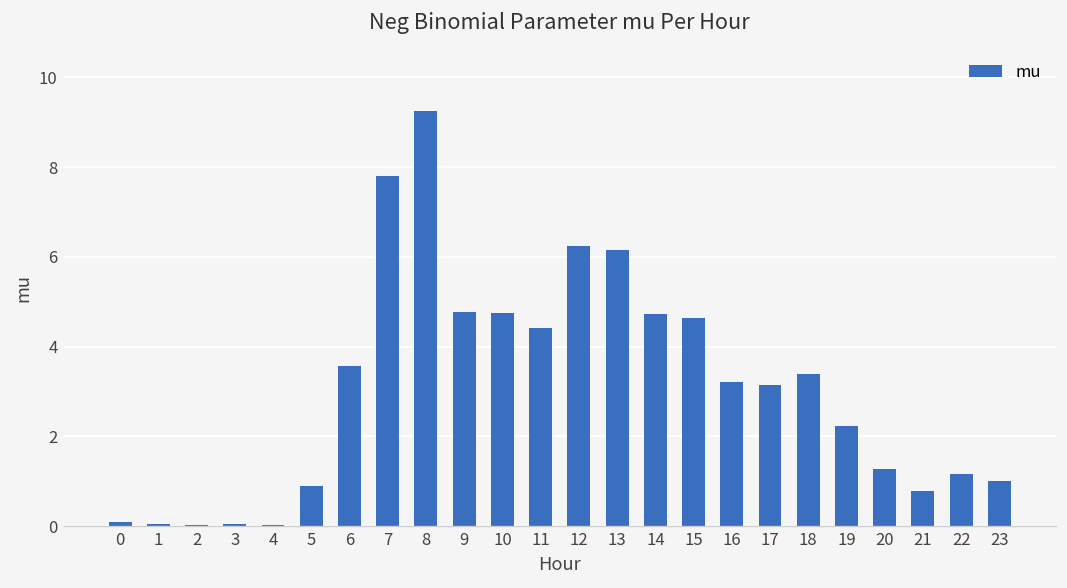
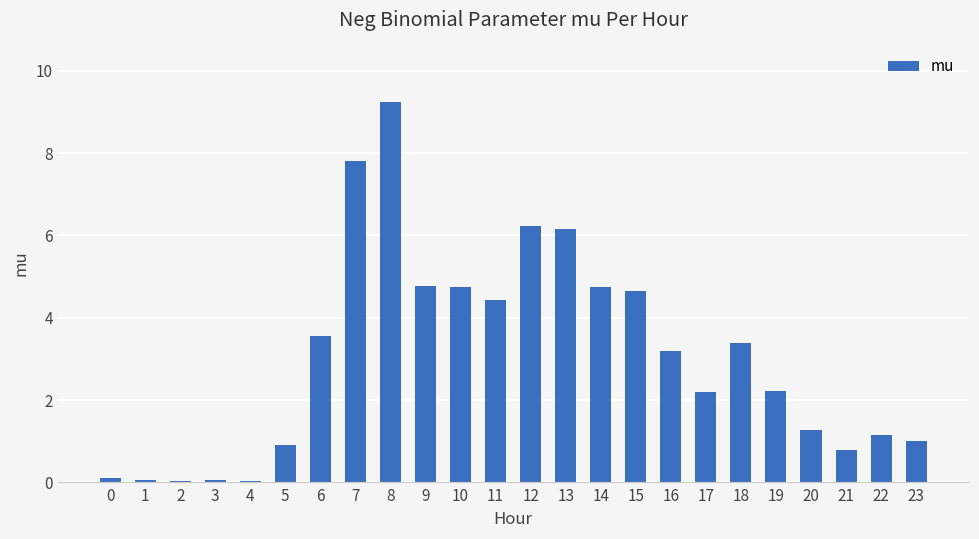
  {
    "0": 0.1,
    "5": 0.9,
    "6": 3.6,
    "7": 7.8,
    "8": 9.2,
    "9": 4.8,
    "10": 4.7,
    "11": 4.4,
    "12": 6.2,
    "13": 6.2,
    "14": 4.7,
    "15": 4.6,
    "16": 3.2,
-   "17": 3.2,
+   "17": 2.2,
    "18": 3.4,
    "19": 2.2,
    "20": 1.3,
    "21": 0.8,
    "22": 1.2,
    "23": 1.0
  }
